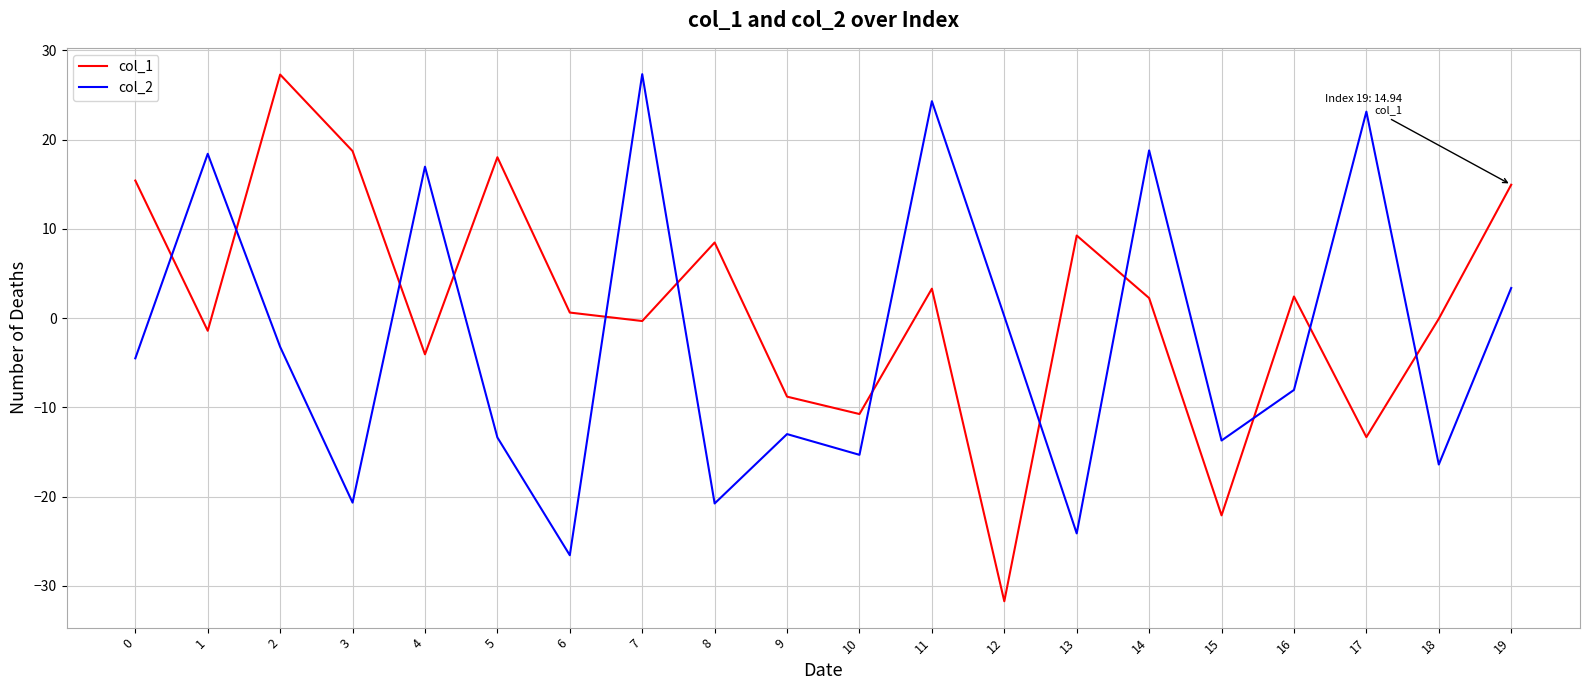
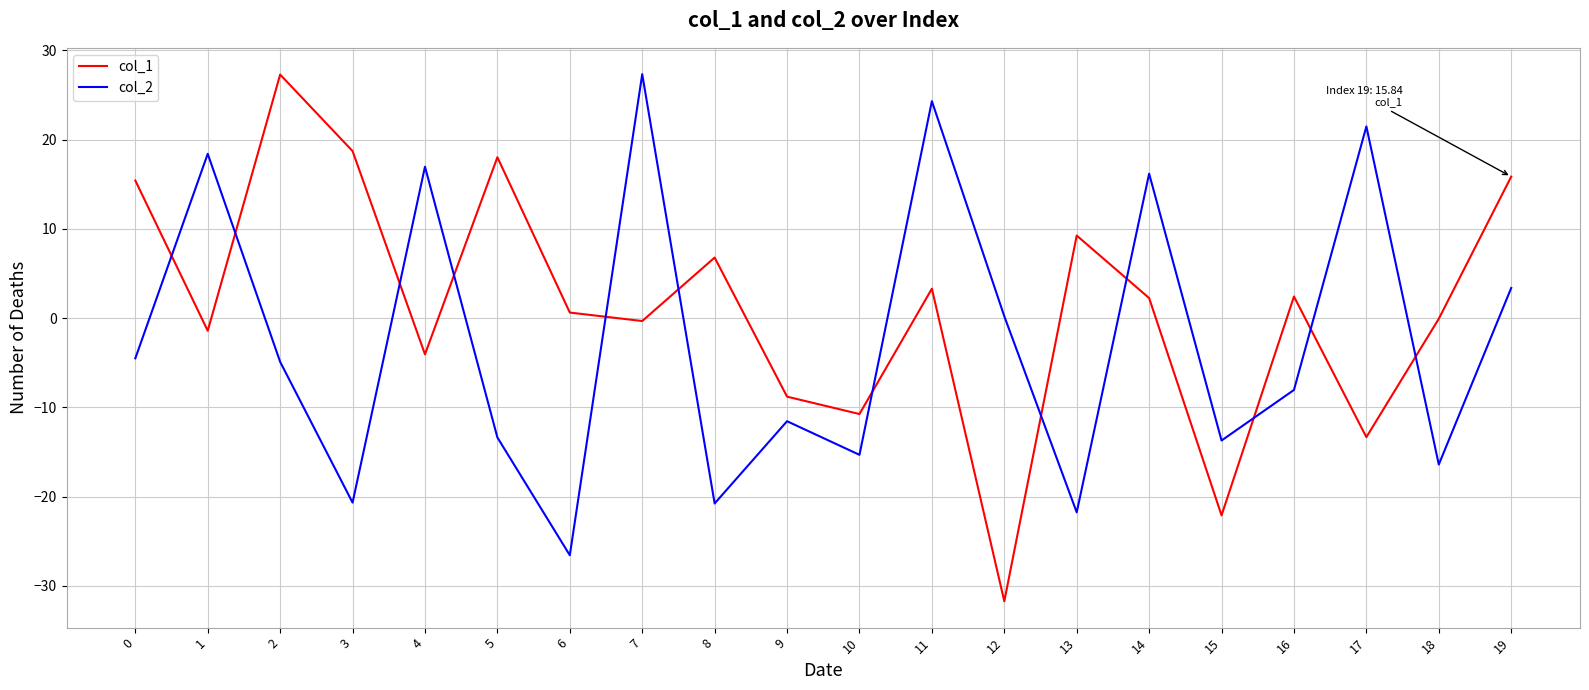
  {
    "col_1": {
-     "8": 8,
-     "19": 14.94
+     "8": 7,
+     "19": 15.84
    },
    "col_2": {
      "0": -5,
      "1": 18,
-     "2": -3,
+     "2": -5,
      "3": -21,
      "4": 17,
      "5": -13,
      "6": -27,
      "7": 27,
      "8": -21,
-     "9": -13,
+     "9": -12,
      "10": -15,
      "11": 24,
      "12": 0,
-     "13": -24,
-     "14": 19,
+     "13": -22,
+     "14": 16,
      "15": -14,
      "16": -8,
-     "17": 23,
+     "17": 21,
      "18": -16,
      "19": 3
    }
  }
